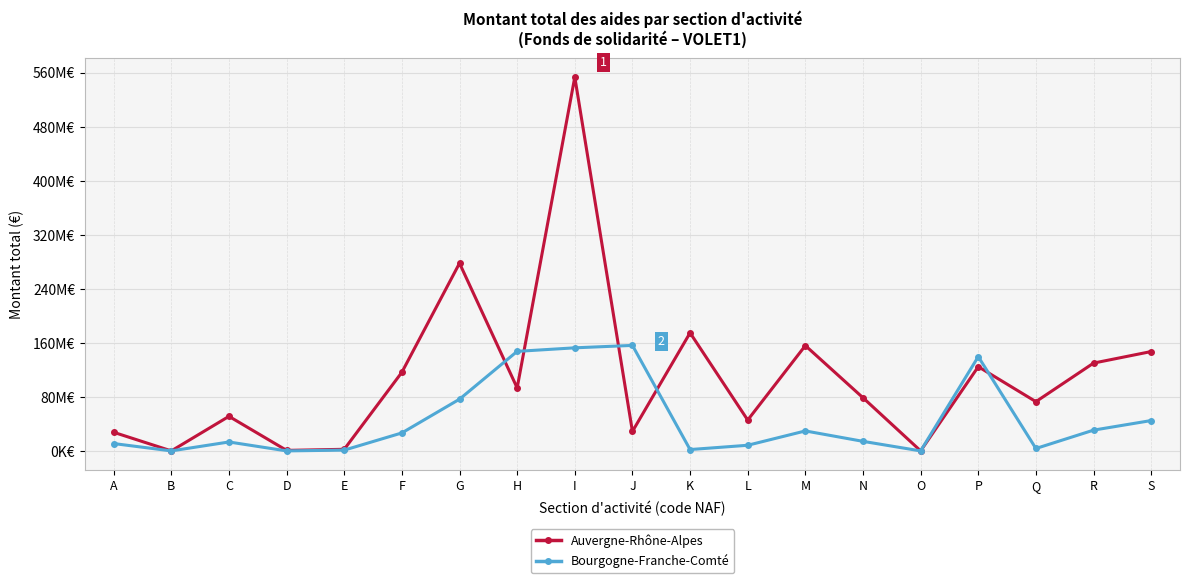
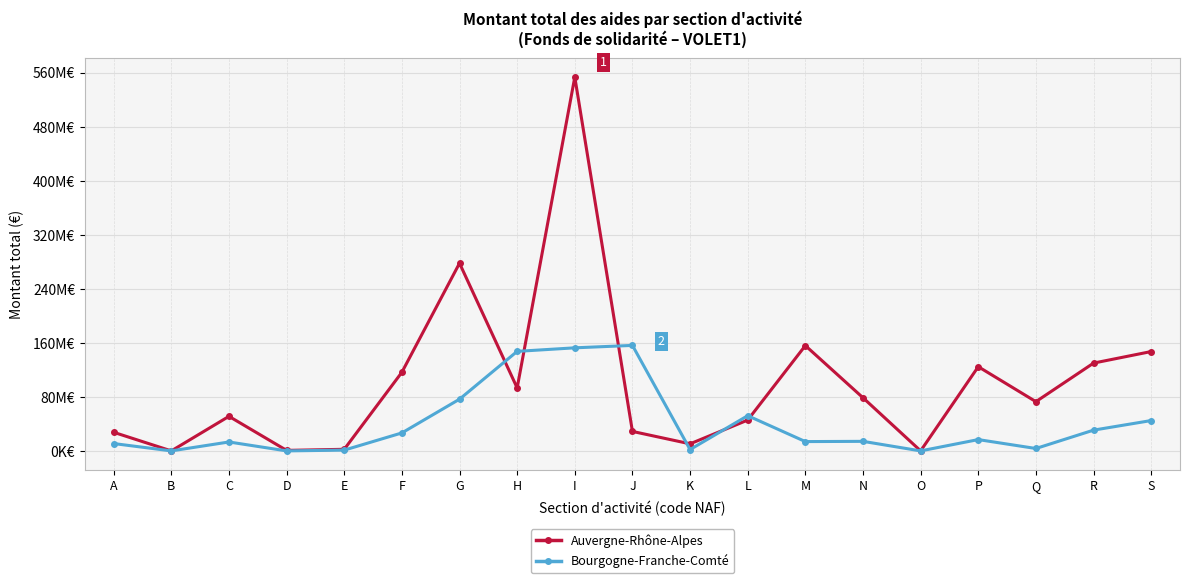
  {
    "Auvergne-Rhône-Alpes": {
      "A": "30M€",
      "C": "50M€",
      "F": "120M€",
      "G": "280M€",
      "H": "90M€",
      "I": "550M€",
      "J": "30M€",
-     "K": "170M€",
+     "K": "10M€",
      "L": "50M€",
      "M": "160M€",
      "N": "80M€",
      "P": "120M€",
      "Q": "70M€",
      "R": "130M€",
      "S": "150M€"
    },
    "Bourgogne-Franche-Comté": {
      "A": "10M€",
      "C": "10M€",
      "F": "30M€",
      "G": "80M€",
      "H": "150M€",
      "I": "150M€",
      "J": "160M€",
      "K": "0M€",
-     "L": "10M€",
-     "M": "30M€",
+     "L": "50M€",
+     "M": "10M€",
      "N": "10M€",
-     "P": "140M€",
+     "P": "20M€",
      "Q": "0M€",
      "R": "30M€",
      "S": "40M€"
    }
  }
